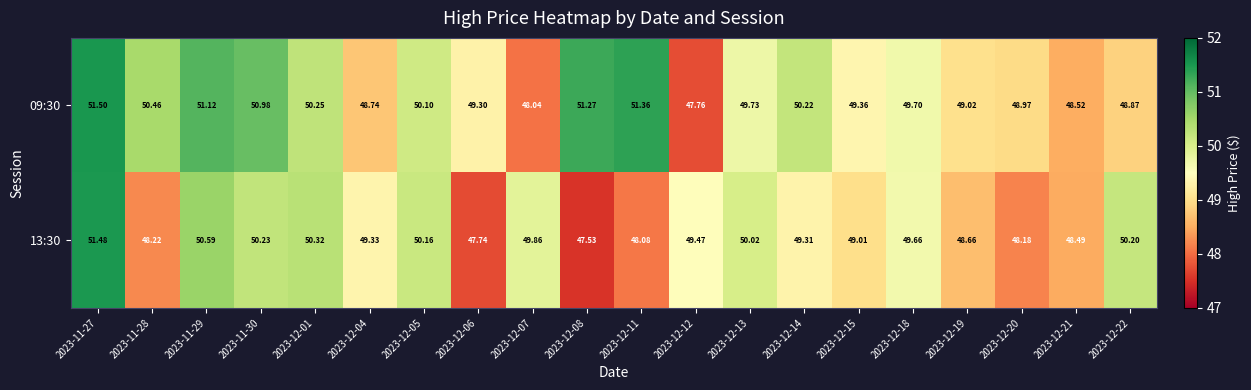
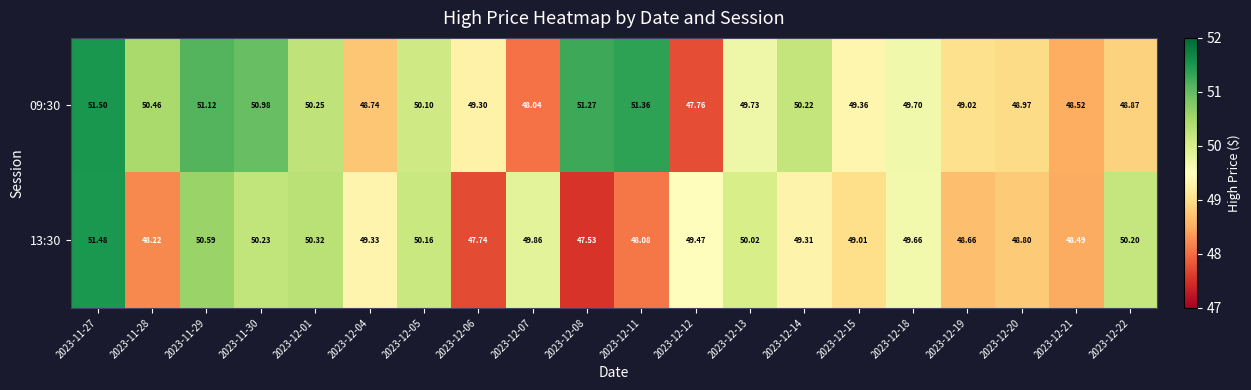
  {
    "09:30": {
      "2023-11-27": 51.50,
      "2023-11-28": 50.46,
      "2023-11-29": 51.12,
      "2023-11-30": 50.98,
      "2023-12-01": 50.25,
      "2023-12-04": 48.74,
      "2023-12-05": 50.10,
      "2023-12-06": 49.30,
      "2023-12-07": 48.04,
      "2023-12-08": 51.27,
      "2023-12-11": 51.36,
      "2023-12-12": 47.76,
      "2023-12-13": 49.73,
      "2023-12-14": 50.22,
      "2023-12-15": 49.36,
      "2023-12-18": 49.70,
      "2023-12-19": 49.02,
      "2023-12-20": 48.97,
      "2023-12-21": 48.52,
      "2023-12-22": 48.87
    },
    "13:30": {
      "2023-11-27": 51.48,
      "2023-11-28": 48.22,
      "2023-11-29": 50.59,
      "2023-11-30": 50.23,
      "2023-12-01": 50.32,
      "2023-12-04": 49.33,
      "2023-12-05": 50.16,
      "2023-12-06": 47.74,
      "2023-12-07": 49.86,
      "2023-12-08": 47.53,
      "2023-12-11": 48.08,
      "2023-12-12": 49.47,
      "2023-12-13": 50.02,
      "2023-12-14": 49.31,
      "2023-12-15": 49.01,
      "2023-12-18": 49.66,
      "2023-12-19": 48.66,
-     "2023-12-20": 48.18,
+     "2023-12-20": 48.80,
      "2023-12-21": 48.49,
      "2023-12-22": 50.20
    }
  }
